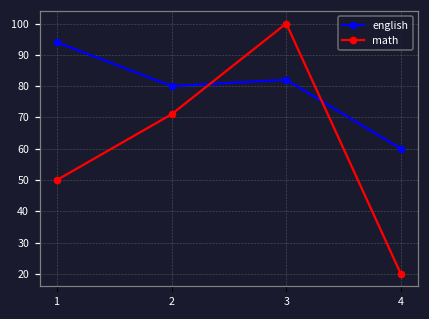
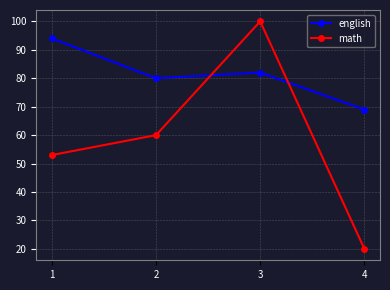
  {
    "english": {
      "1": 94,
      "2": 80,
      "3": 82,
-     "4": 60
+     "4": 69
    },
    "math": {
-     "1": 50,
-     "2": 71,
+     "1": 53,
+     "2": 60,
      "3": 100,
      "4": 20
    }
  }
